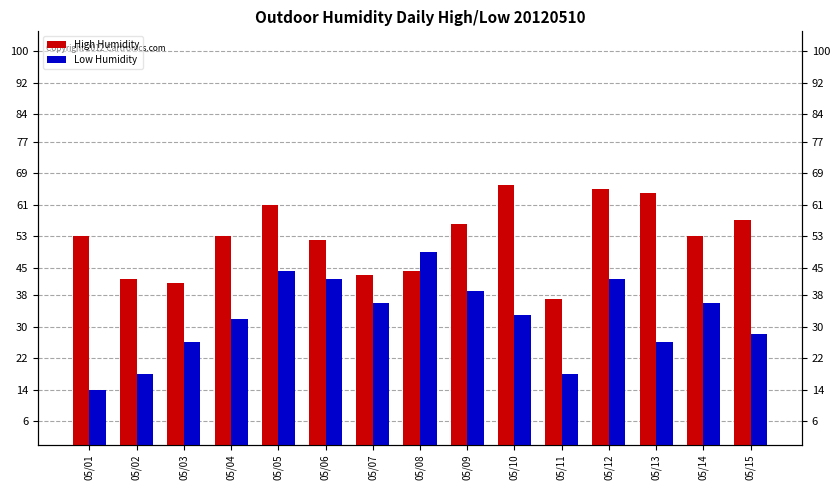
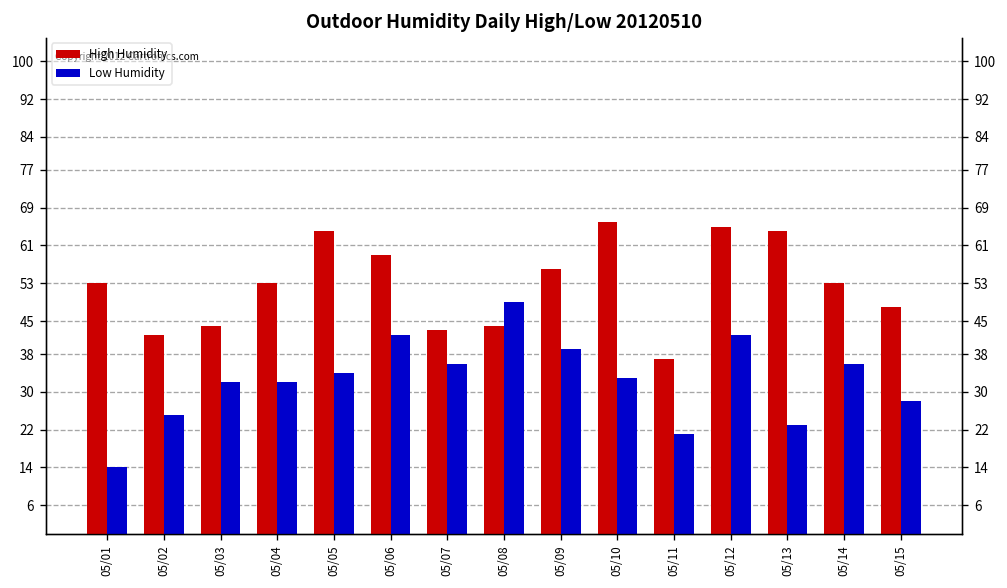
  {
    "High Humidity": {
      "05/01": 53,
      "05/02": 42,
-     "05/03": 41,
+     "05/03": 44,
      "05/04": 53,
-     "05/05": 61,
-     "05/06": 52,
+     "05/05": 64,
+     "05/06": 59,
      "05/07": 43,
      "05/08": 44,
      "05/09": 56,
      "05/10": 66,
      "05/11": 37,
      "05/12": 65,
      "05/13": 64,
      "05/14": 53,
-     "05/15": 57
+     "05/15": 48
    },
    "Low Humidity": {
      "05/01": 14,
-     "05/02": 18,
-     "05/03": 26,
+     "05/02": 25,
+     "05/03": 32,
      "05/04": 32,
-     "05/05": 44,
+     "05/05": 34,
      "05/06": 42,
      "05/07": 36,
      "05/08": 49,
      "05/09": 39,
      "05/10": 33,
-     "05/11": 18,
+     "05/11": 21,
      "05/12": 42,
-     "05/13": 26,
+     "05/13": 23,
      "05/14": 36,
      "05/15": 28
    }
  }
